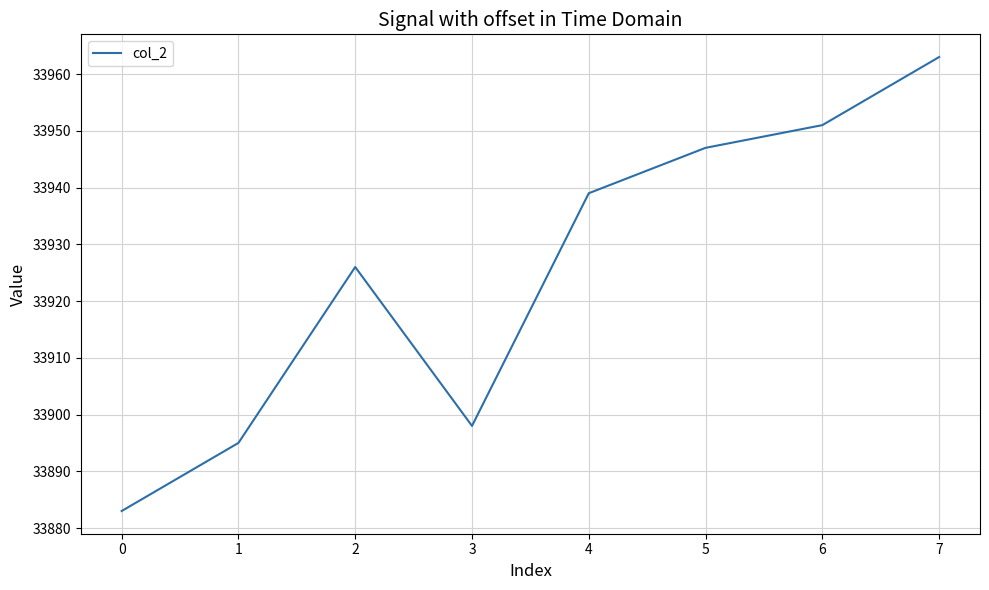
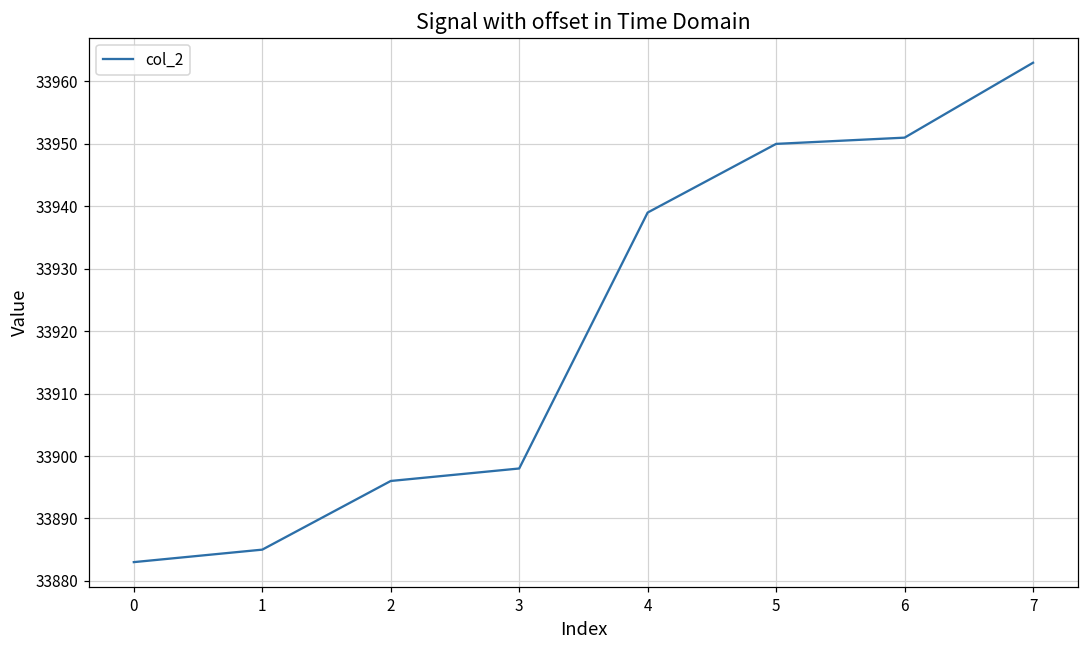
  {
    "0": 33883,
-   "1": 33895,
-   "2": 33926,
+   "1": 33885,
+   "2": 33896,
    "3": 33898,
    "4": 33939,
-   "5": 33947,
+   "5": 33950,
    "6": 33951,
    "7": 33963
  }
